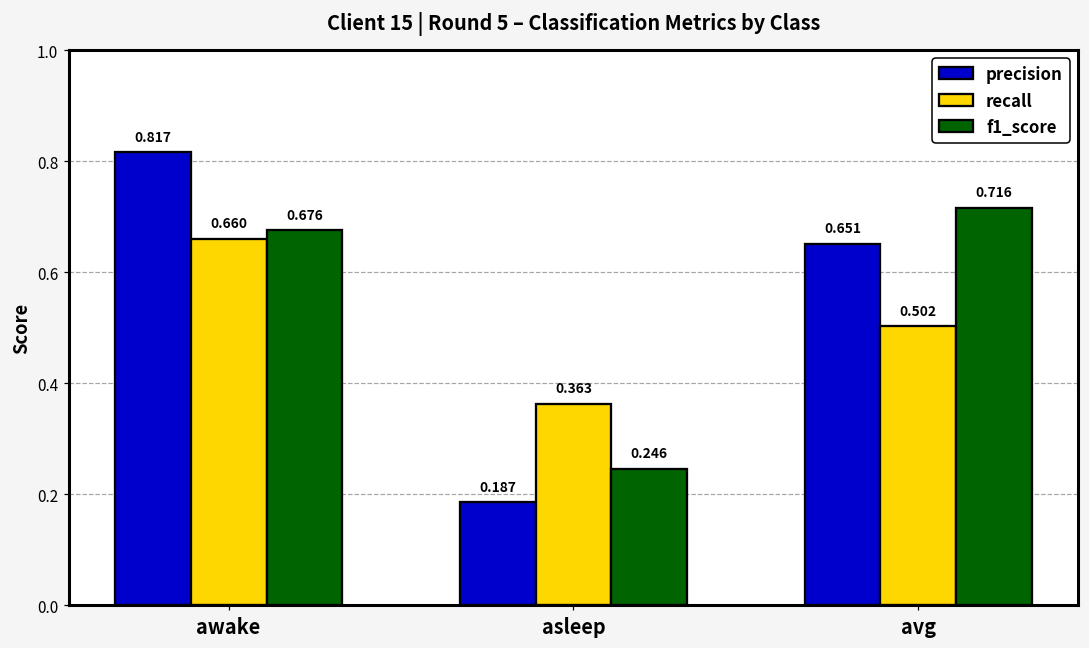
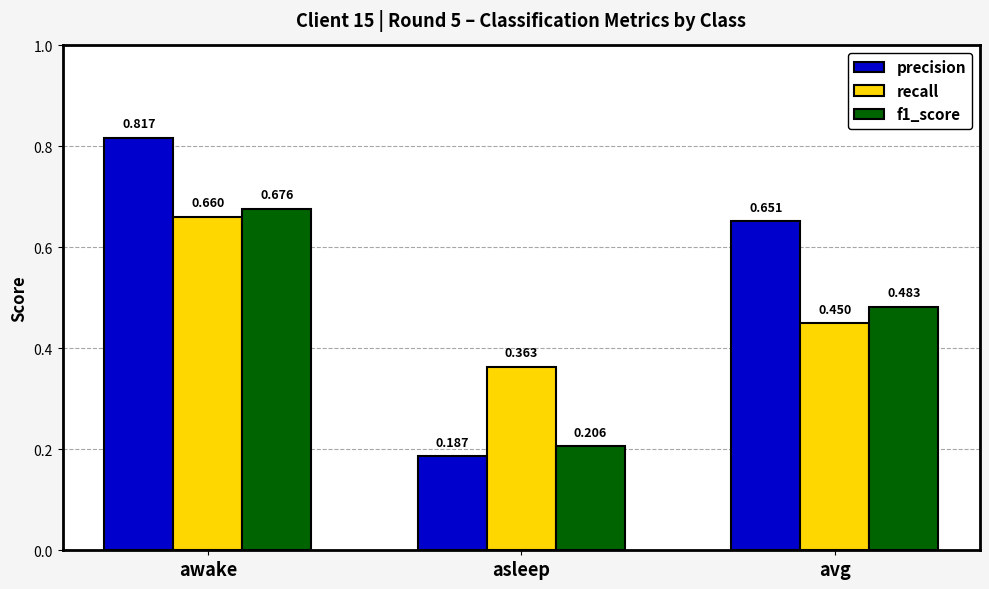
  {
    "precision": {
      "awake": 0.817,
      "asleep": 0.187,
      "avg": 0.651
    },
    "recall": {
      "awake": 0.660,
      "asleep": 0.363,
-     "avg": 0.502
+     "avg": 0.450
    },
    "f1_score": {
      "awake": 0.676,
-     "asleep": 0.246,
-     "avg": 0.716
+     "asleep": 0.206,
+     "avg": 0.483
    }
  }
